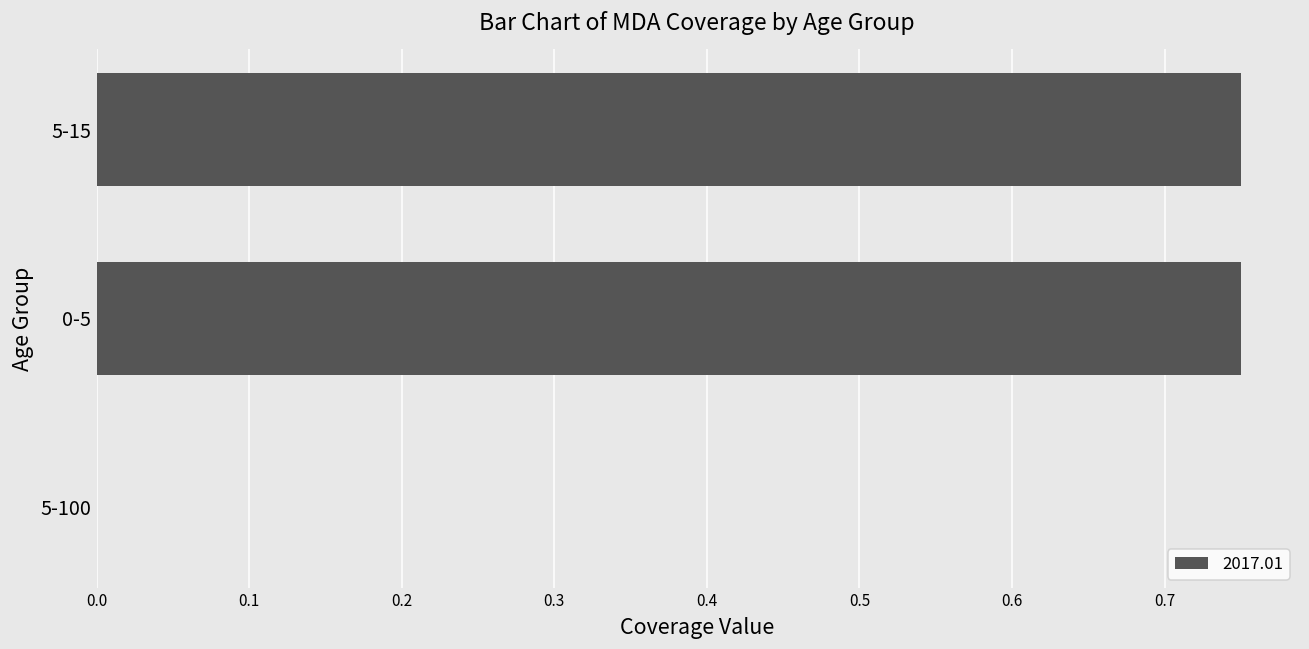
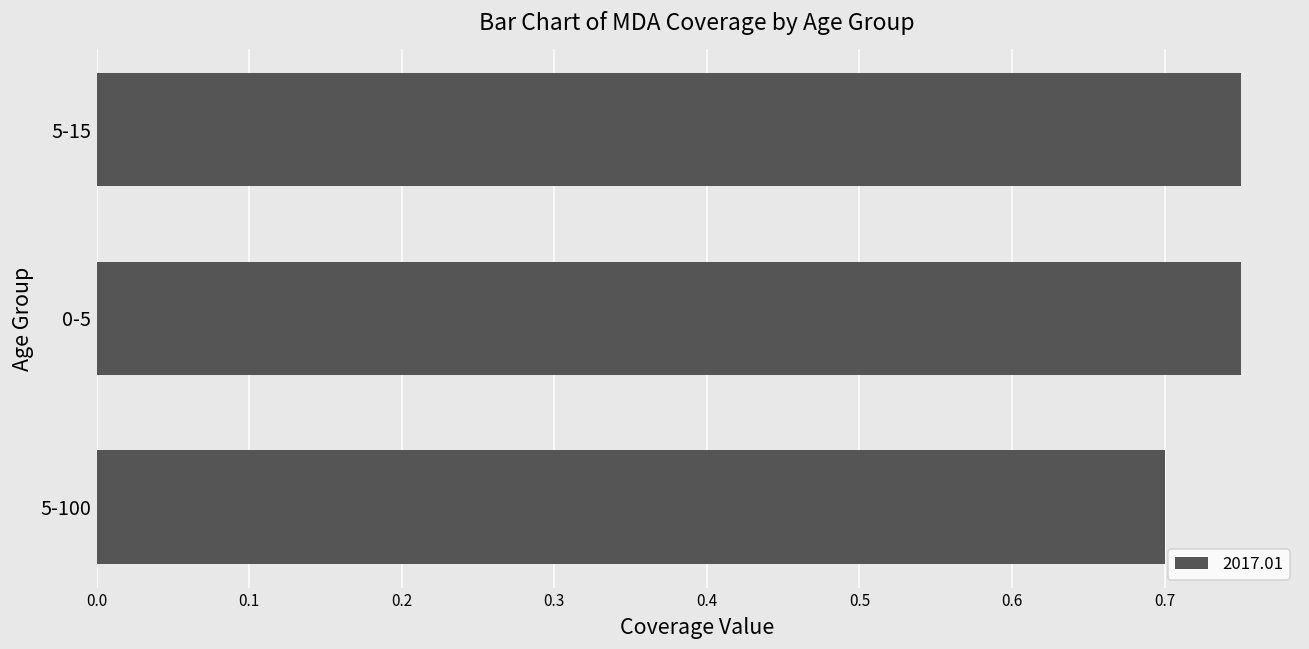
  {
    "5-15": 0.750,
    "0-5": 0.750,
-   "5-100": 0.0
+   "5-100": 0.7
  }
